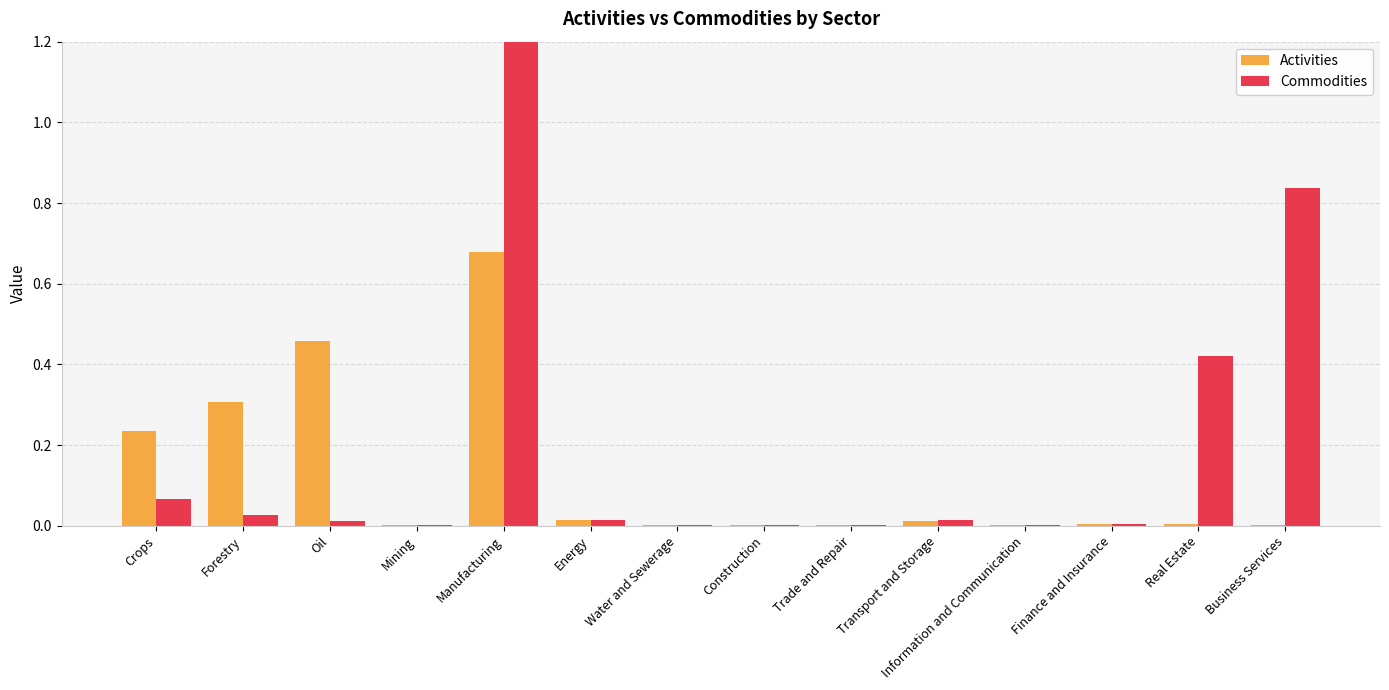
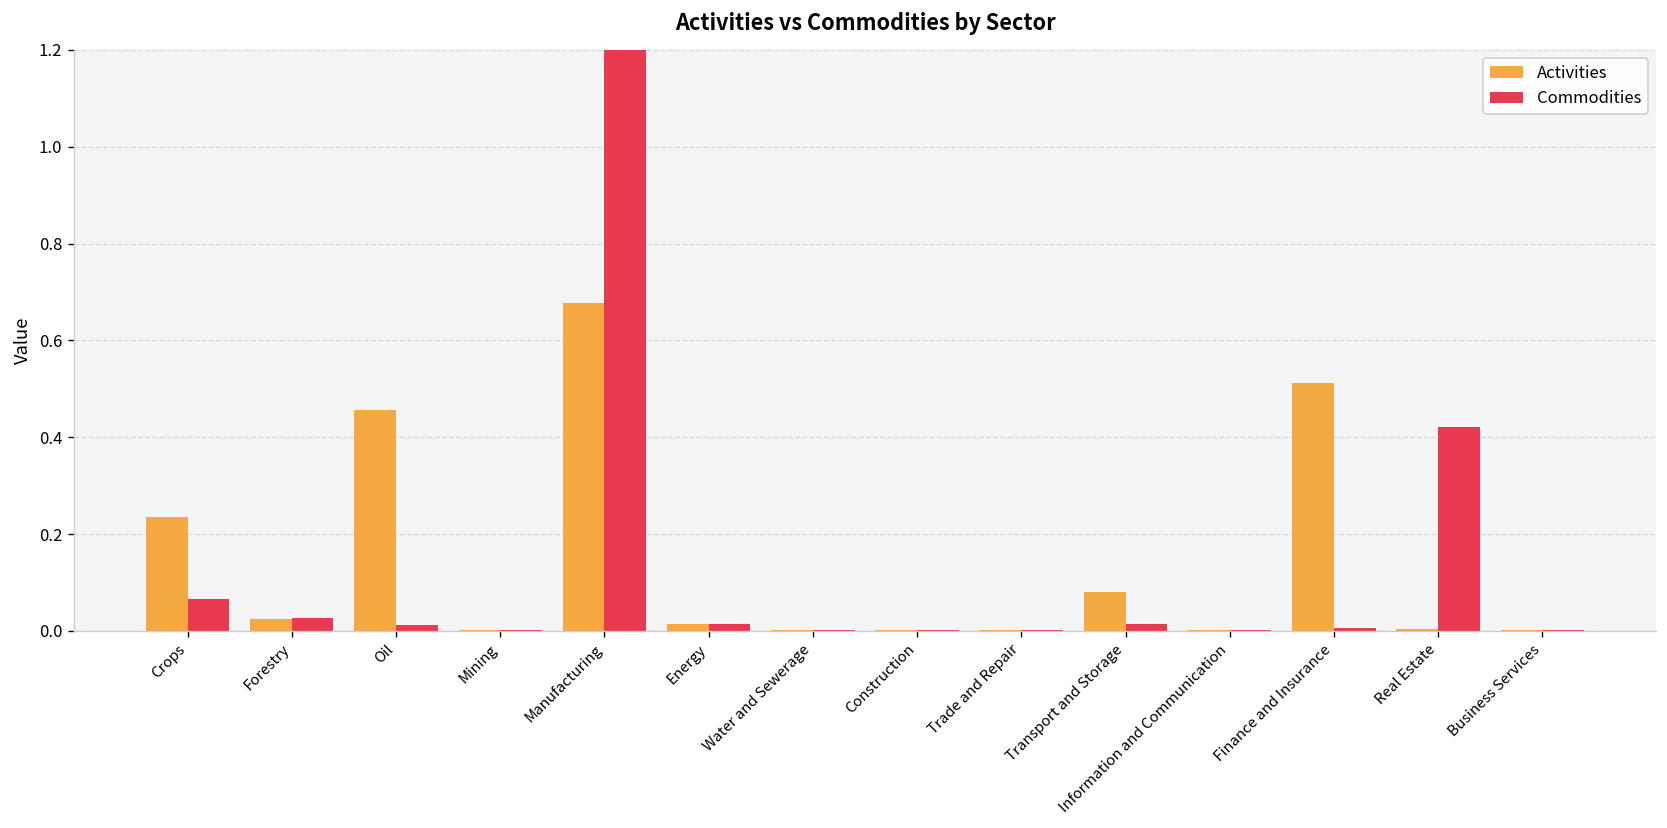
  {
    "Activities": {
      "Crops": 0.24,
-     "Forestry": 0.31,
+     "Forestry": 0.03,
      "Oil": 0.46,
      "Manufacturing": 0.68,
      "Energy": 0.01,
-     "Transport and Storage": 0.01,
-     "Finance and Insurance": 0.01
+     "Transport and Storage": 0.08,
+     "Finance and Insurance": 0.51
    },
    "Commodities": {
      "Crops": 0.07,
      "Forestry": 0.03,
      "Oil": 0.01,
      "Energy": 0.01,
      "Transport and Storage": 0.01,
      "Real Estate": 0.42,
-     "Business Services": 0.84
+     "Business Services": 0.00
    }
  }
